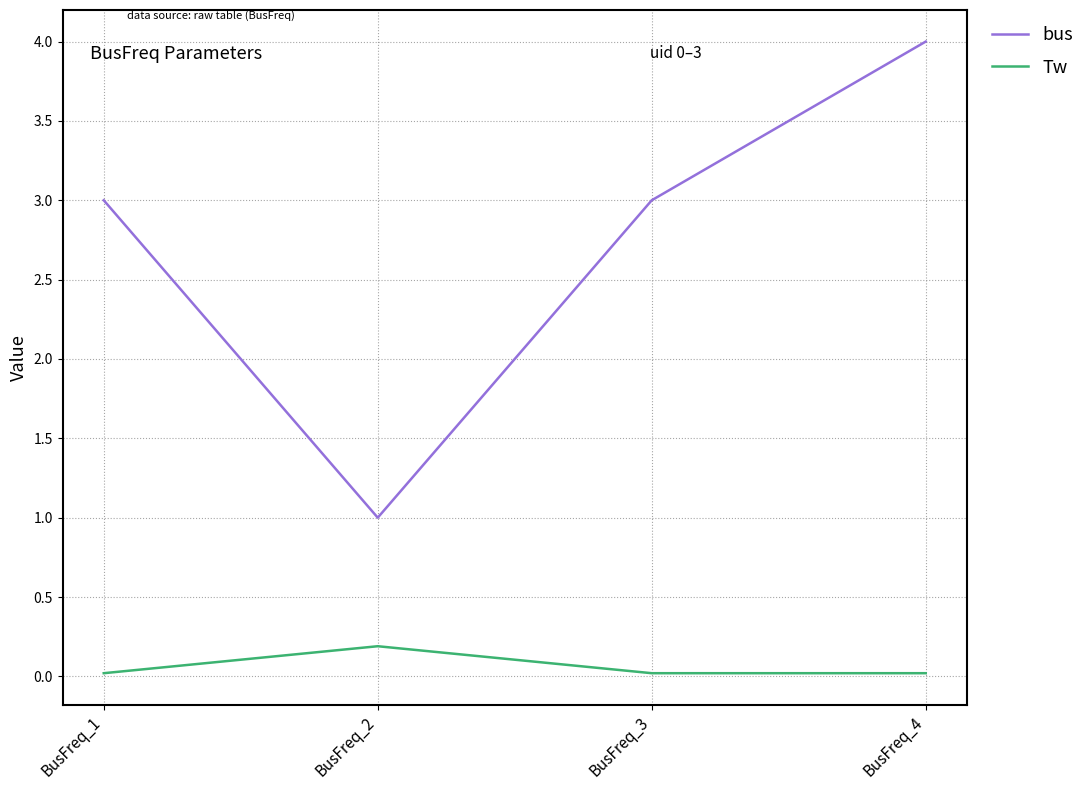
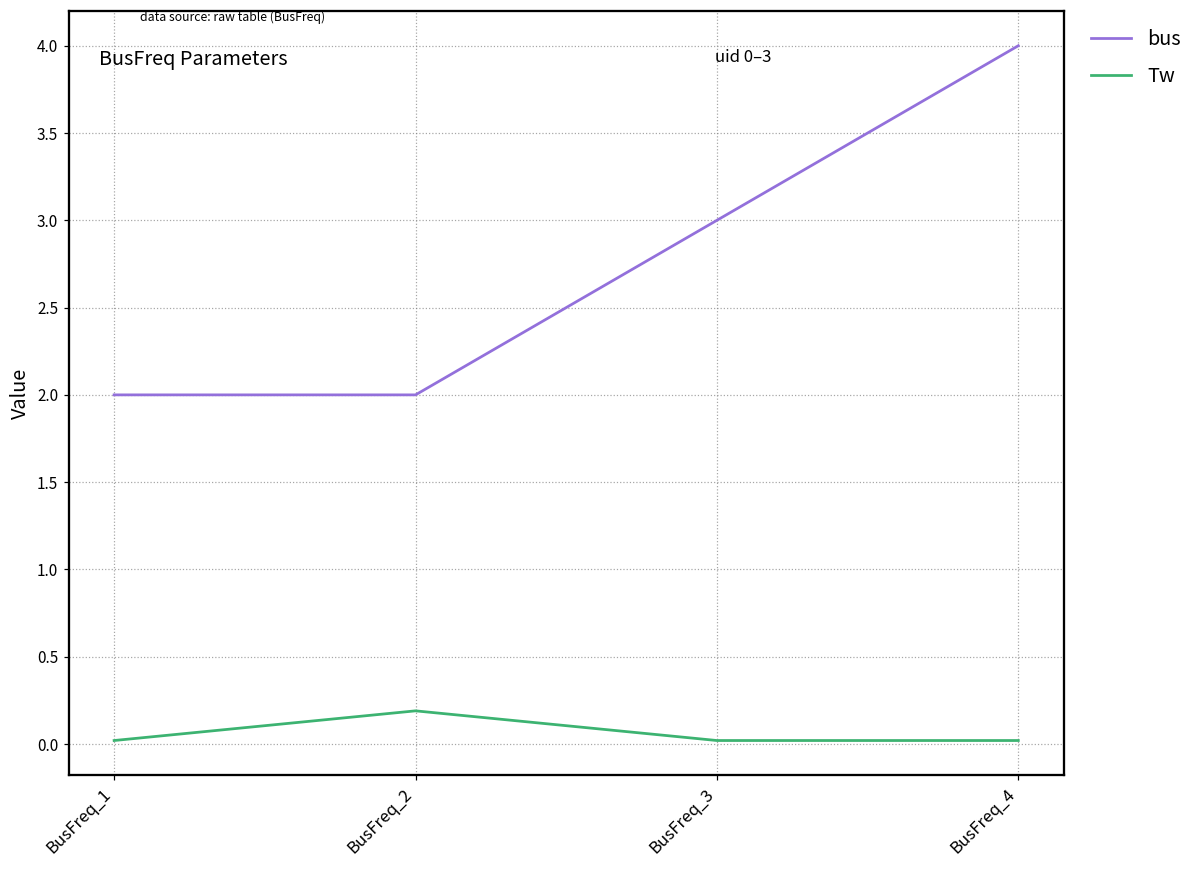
  {
    "bus": {
-     "BusFreq_1": 3,
-     "BusFreq_2": 1,
+     "BusFreq_1": 2,
+     "BusFreq_2": 2,
      "BusFreq_3": 3,
      "BusFreq_4": 4
    },
    "Tw": {
      "BusFreq_1": 0.02,
      "BusFreq_2": 0.19,
      "BusFreq_3": 0.02,
      "BusFreq_4": 0.02
    }
  }
